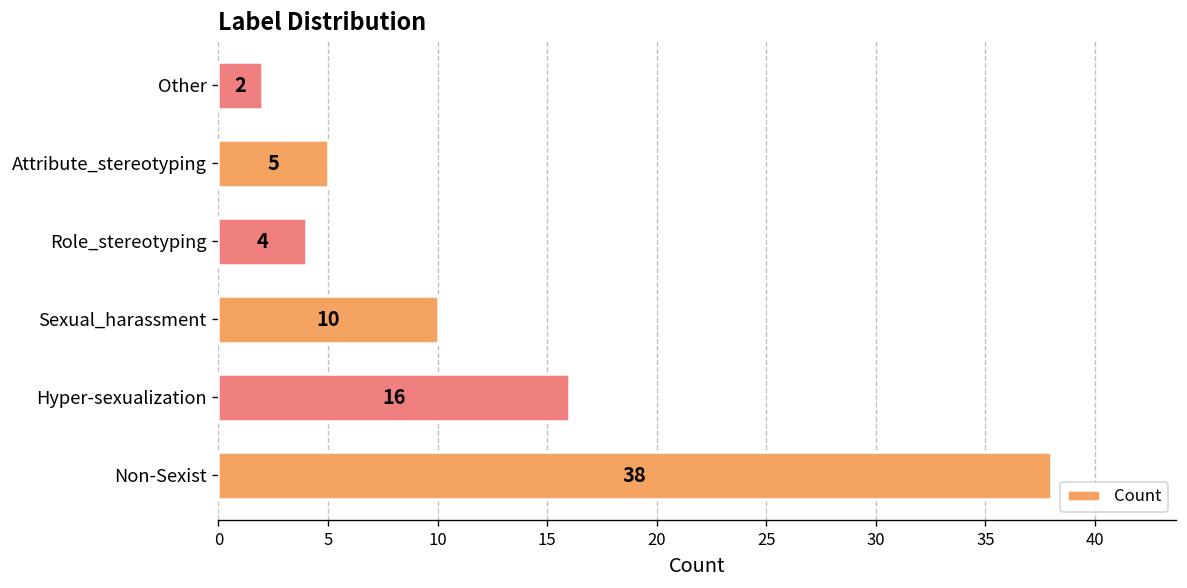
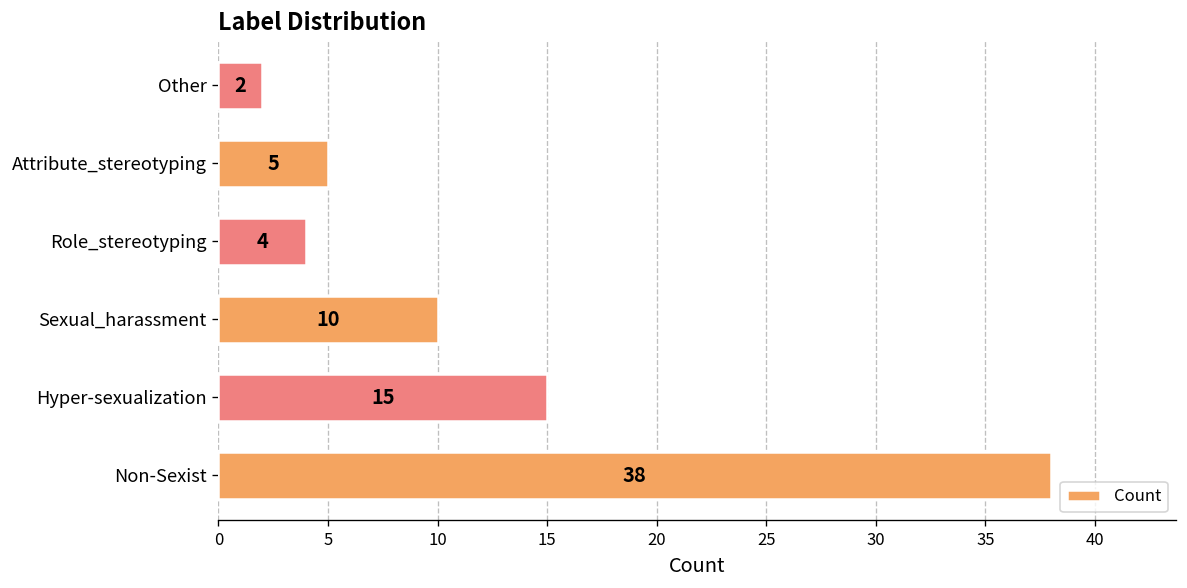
  {
    "Other": 2,
    "Attribute_stereotyping": 5,
    "Role_stereotyping": 4,
    "Sexual_harassment": 10,
-   "Hyper-sexualization": 16,
+   "Hyper-sexualization": 15,
    "Non-Sexist": 38
  }
